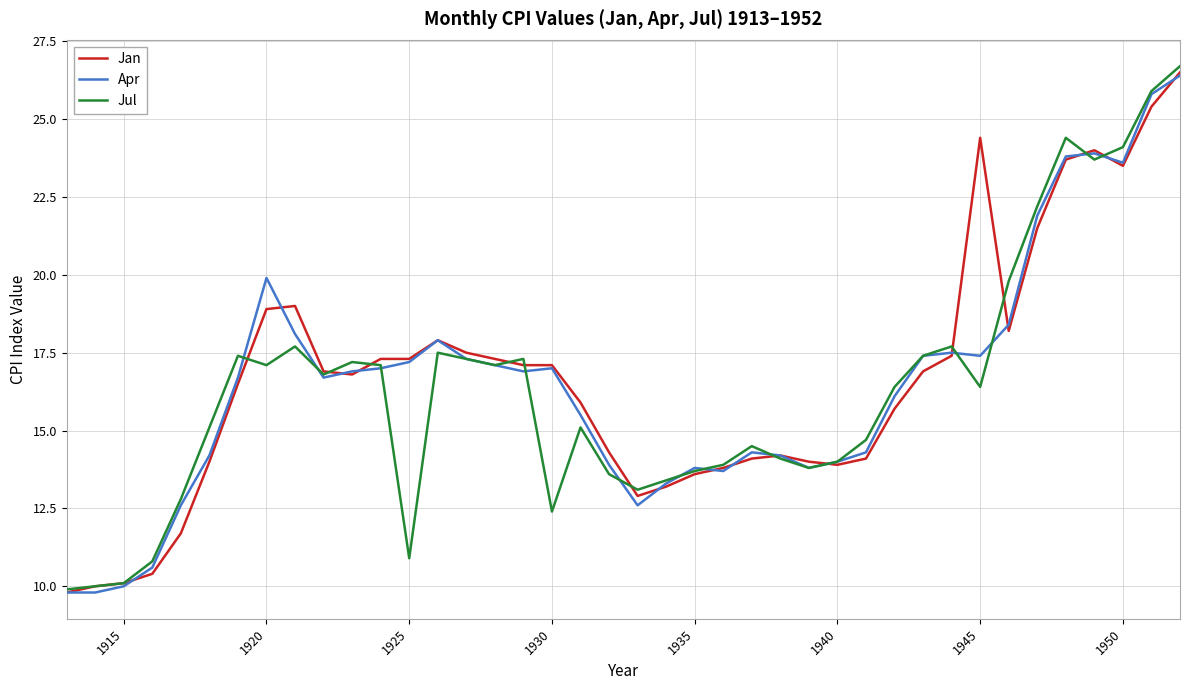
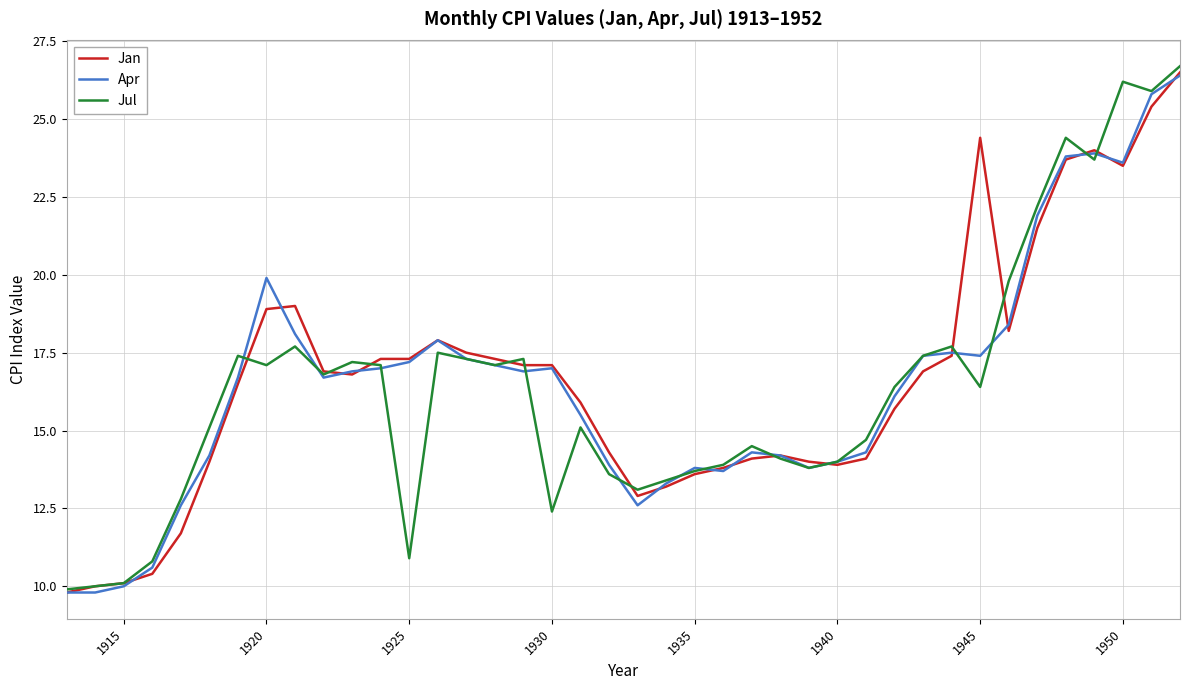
  {
    "Jan": {
      "1920": 18.9,
      "1925": 17.3,
      "1930": 17.1,
      "1935": 13.6,
      "1940": 13.9,
      "1945": 24.4,
      "1950": 23.5
    },
    "Apr": {
      "1915": 10.0,
      "1920": 19.9,
      "1925": 17.2,
      "1930": 17.0,
      "1935": 13.8,
      "1945": 17.4,
      "1950": 23.6
    },
    "Jul": {
      "1920": 17.1,
      "1925": 10.9,
      "1930": 12.4,
      "1935": 13.7,
      "1945": 16.4,
-     "1950": 24.1
+     "1950": 26.2
    }
  }
